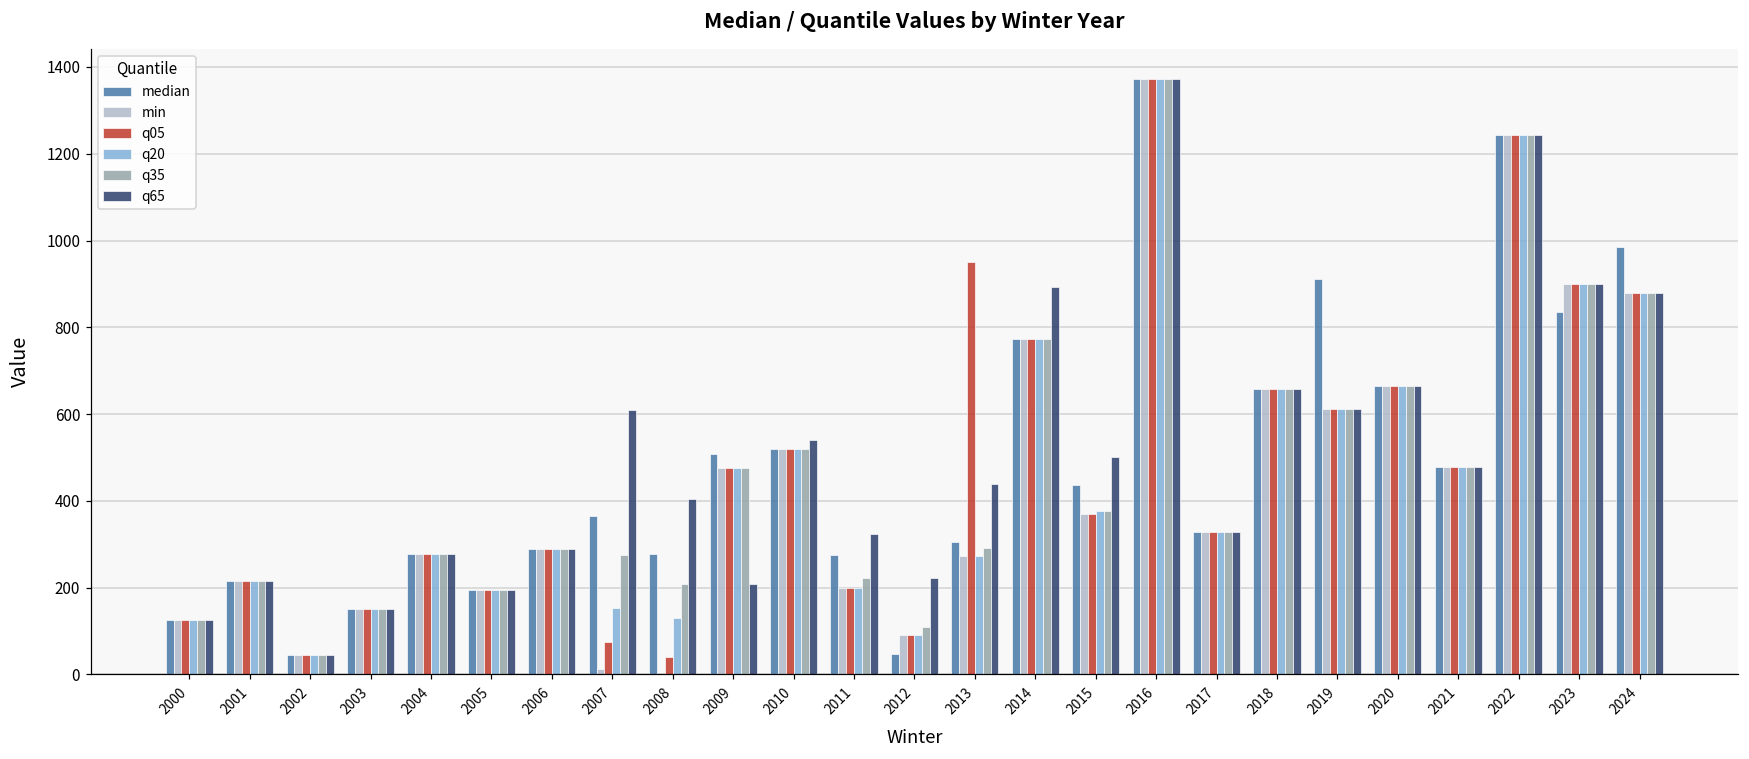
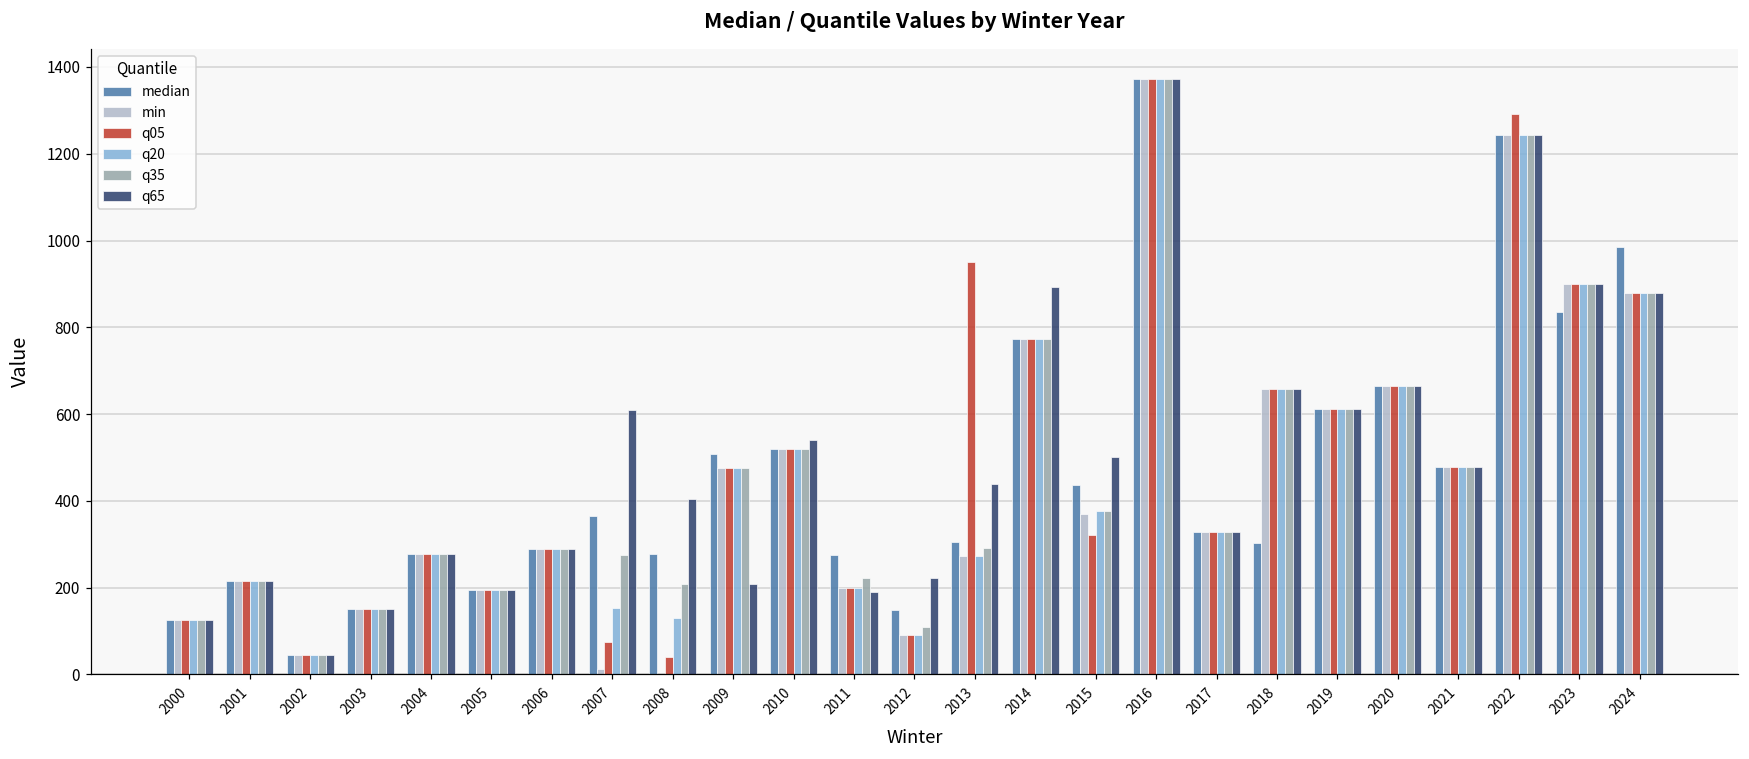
  {
    "median": {
      "2000": 130,
      "2001": 220,
      "2002": 50,
      "2003": 150,
      "2004": 280,
      "2005": 200,
      "2006": 290,
      "2007": 360,
      "2008": 280,
      "2009": 510,
      "2010": 520,
      "2011": 270,
-     "2012": 50,
+     "2012": 150,
      "2013": 310,
      "2014": 770,
      "2015": 440,
      "2016": 1370,
      "2017": 330,
-     "2018": 660,
-     "2019": 910,
+     "2018": 300,
+     "2019": 610,
      "2020": 670,
      "2021": 480,
      "2022": 1240,
      "2023": 840,
      "2024": 980
    },
    "q05": {
      "2000": 130,
      "2001": 220,
      "2002": 50,
      "2003": 150,
      "2004": 280,
      "2005": 200,
      "2006": 290,
      "2007": 80,
      "2008": 40,
      "2009": 480,
      "2010": 520,
      "2011": 200,
      "2012": 90,
      "2013": 950,
      "2014": 770,
-     "2015": 370,
+     "2015": 320,
      "2016": 1370,
      "2017": 330,
      "2018": 660,
      "2019": 610,
      "2020": 670,
      "2021": 480,
-     "2022": 1240,
+     "2022": 1290,
      "2023": 900,
      "2024": 880
    },
    "q65": {
      "2000": 130,
      "2001": 220,
      "2002": 50,
      "2003": 150,
      "2004": 280,
      "2005": 200,
      "2006": 290,
      "2007": 610,
      "2008": 400,
      "2009": 210,
      "2010": 540,
-     "2011": 320,
+     "2011": 190,
      "2012": 220,
      "2013": 440,
      "2014": 890,
      "2015": 500,
      "2016": 1370,
      "2017": 330,
      "2018": 660,
      "2019": 610,
      "2020": 670,
      "2021": 480,
      "2022": 1240,
      "2023": 900,
      "2024": 880
    }
  }
